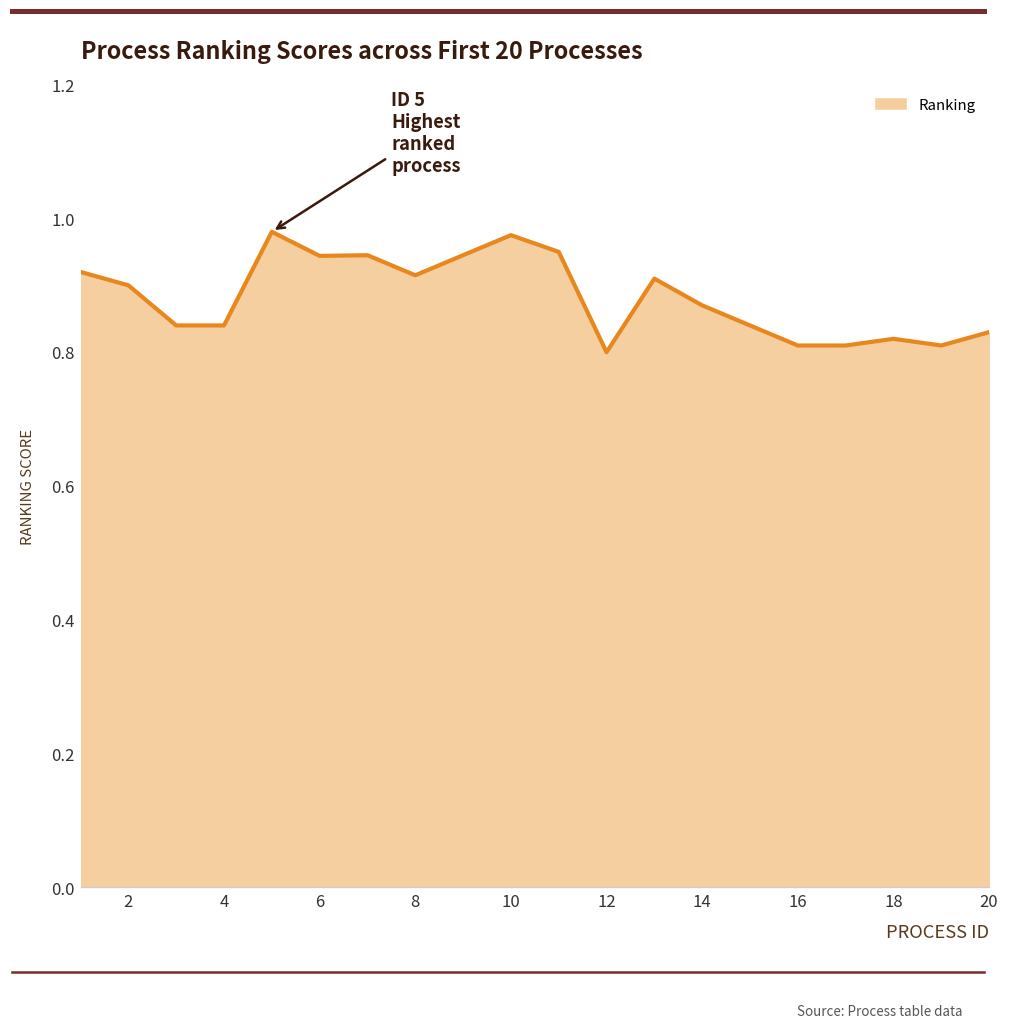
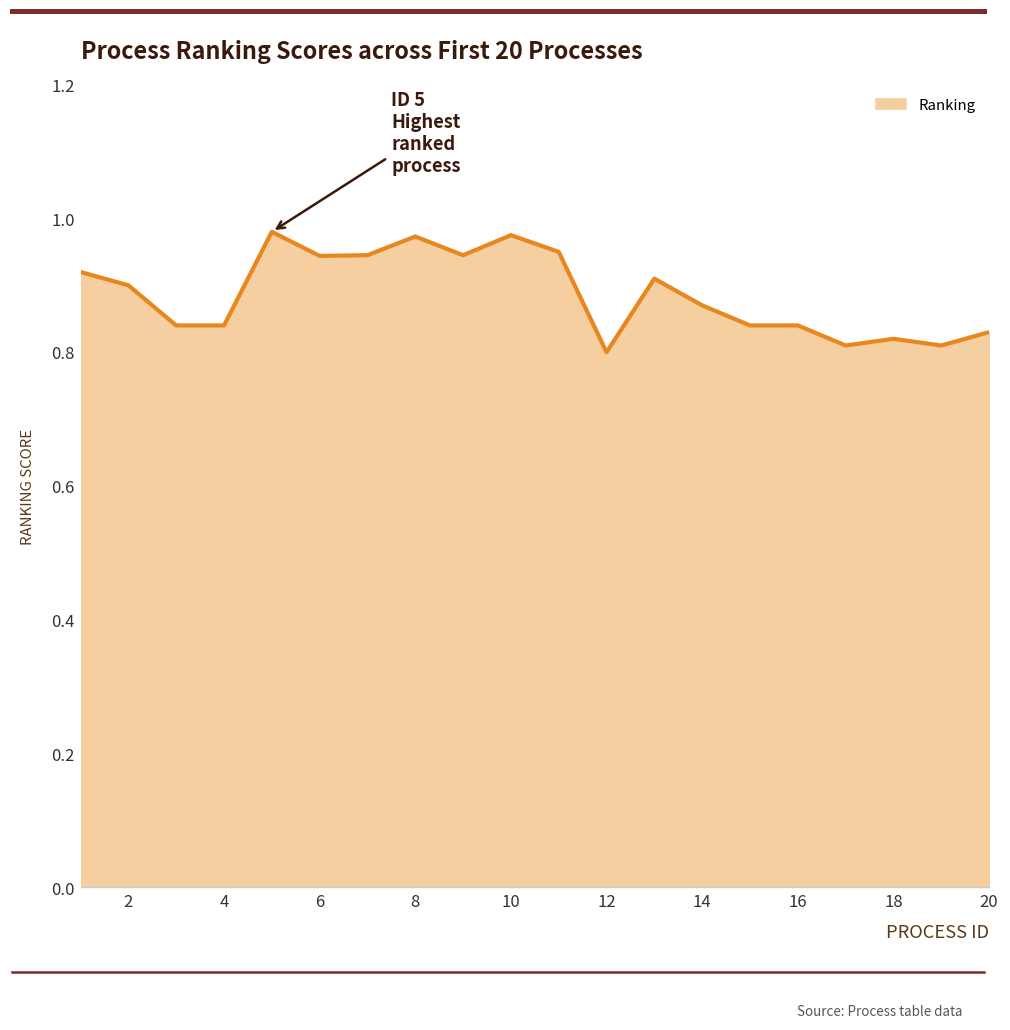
  {
    "2": 0.90,
    "4": 0.84,
    "6": 0.94,
-   "8": 0.92,
+   "8": 0.97,
    "10": 0.98,
    "12": 0.80,
    "14": 0.87,
-   "16": 0.81,
+   "16": 0.84,
    "18": 0.82,
    "20": 0.83
  }
